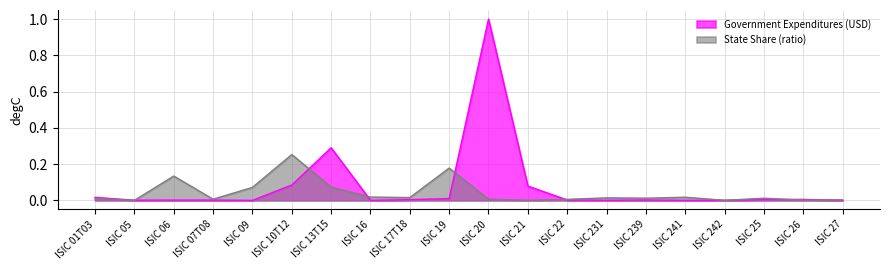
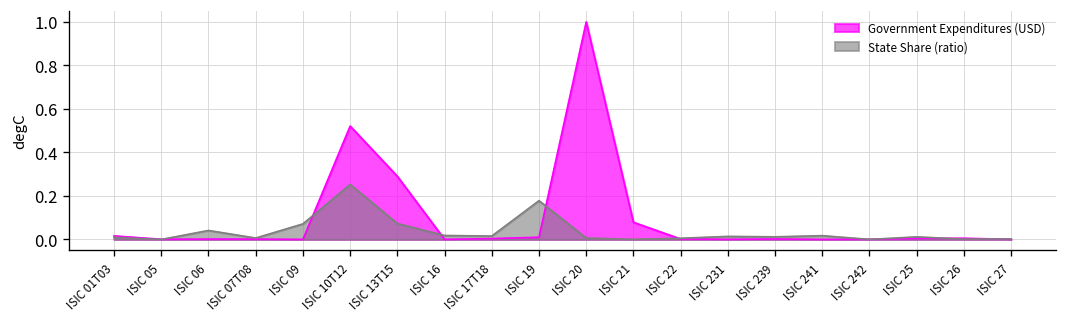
  {
    "Government Expenditures (USD)": {
      "ISIC 06": 0.00,
      "ISIC 09": 0.00,
-     "ISIC 10T12": 0.08,
+     "ISIC 10T12": 0.52,
      "ISIC 13T15": 0.29,
      "ISIC 16": 0.00,
      "ISIC 19": 0.01,
      "ISIC 20": 1.00,
      "ISIC 21": 0.08,
      "ISIC 241": 0.00
    },
    "State Share (ratio)": {
-     "ISIC 06": 0.13,
+     "ISIC 06": 0.04,
      "ISIC 09": 0.07,
      "ISIC 10T12": 0.25,
      "ISIC 13T15": 0.07,
      "ISIC 16": 0.02,
      "ISIC 19": 0.18,
      "ISIC 20": 0.01,
      "ISIC 21": 0.00,
      "ISIC 241": 0.02
    }
  }
